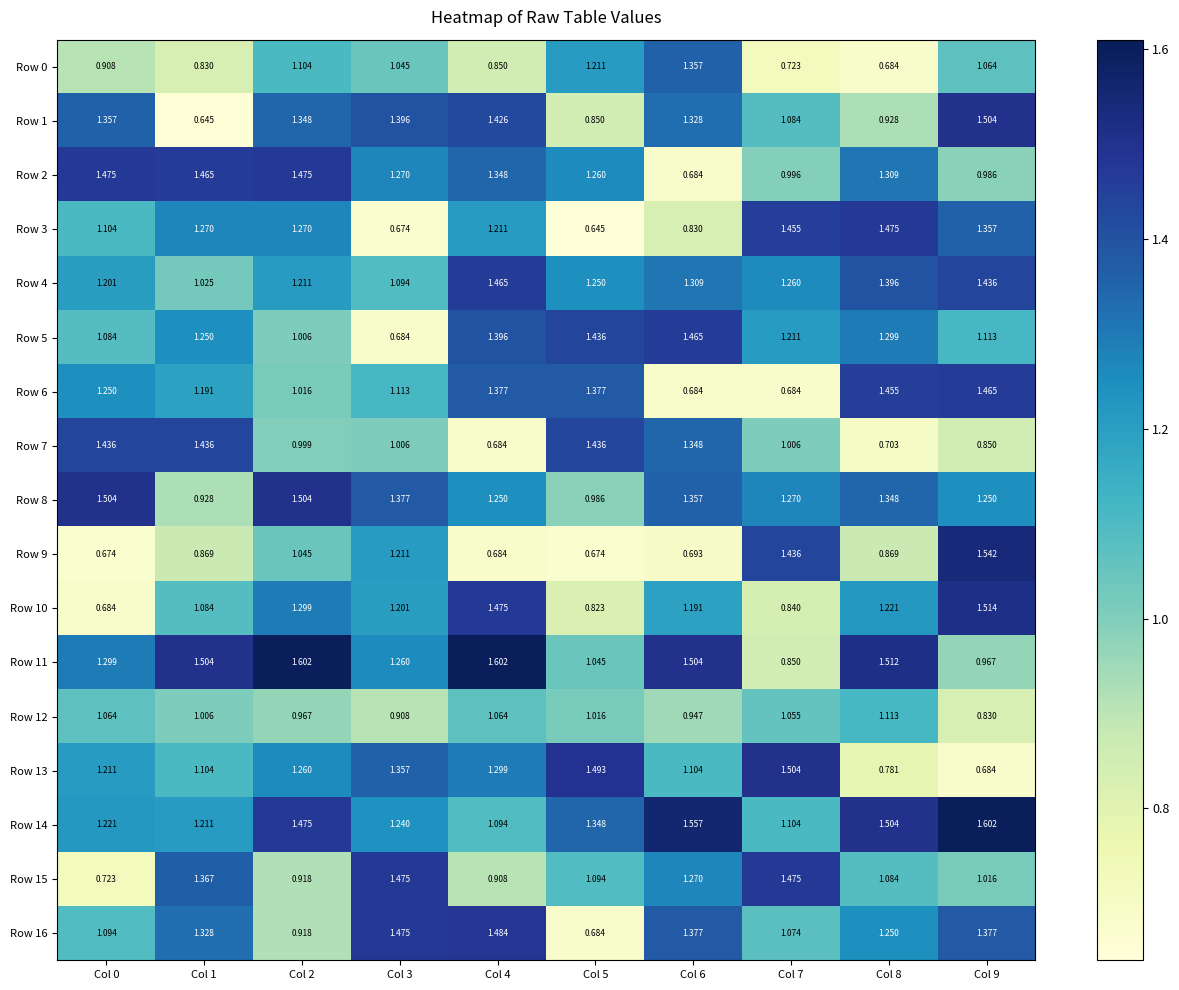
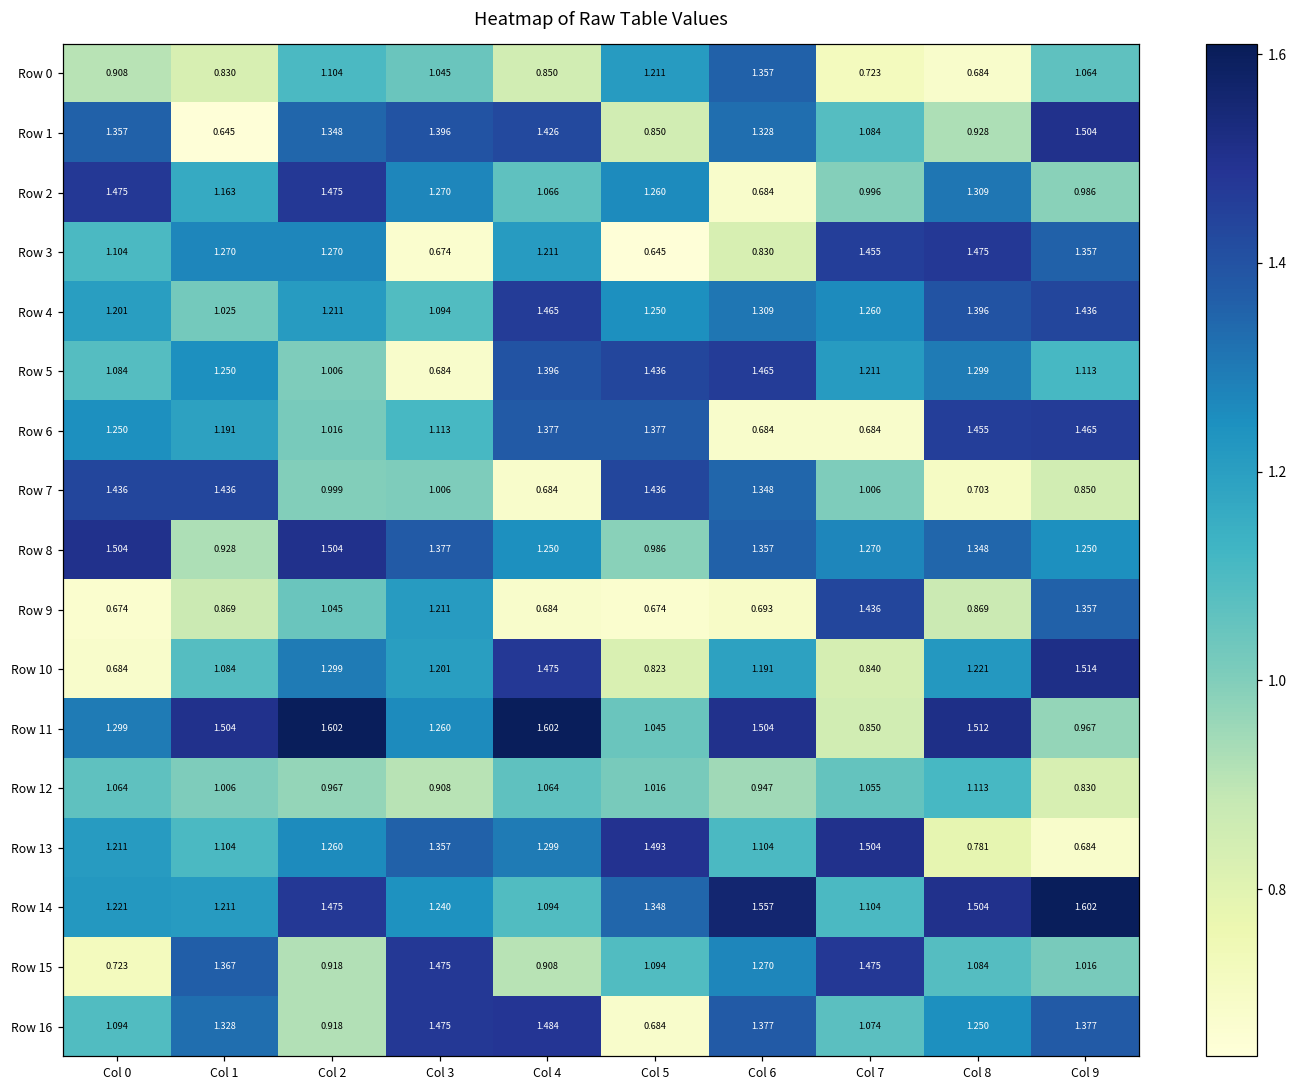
  {
    "Row 0": {
      "Col 0": 0.908,
      "Col 1": 0.830,
      "Col 2": 1.104,
      "Col 3": 1.045,
      "Col 4": 0.850,
      "Col 5": 1.211,
      "Col 6": 1.357,
      "Col 7": 0.723,
      "Col 8": 0.684,
      "Col 9": 1.064
    },
    "Row 1": {
      "Col 0": 1.357,
      "Col 1": 0.645,
      "Col 2": 1.348,
      "Col 3": 1.396,
      "Col 4": 1.426,
      "Col 5": 0.850,
      "Col 6": 1.328,
      "Col 7": 1.084,
      "Col 8": 0.928,
      "Col 9": 1.504
    },
    "Row 2": {
      "Col 0": 1.475,
-     "Col 1": 1.465,
+     "Col 1": 1.163,
      "Col 2": 1.475,
      "Col 3": 1.270,
-     "Col 4": 1.348,
+     "Col 4": 1.066,
      "Col 5": 1.260,
      "Col 6": 0.684,
      "Col 7": 0.996,
      "Col 8": 1.309,
      "Col 9": 0.986
    },
    "Row 3": {
      "Col 0": 1.104,
      "Col 1": 1.270,
      "Col 2": 1.270,
      "Col 3": 0.674,
      "Col 4": 1.211,
      "Col 5": 0.645,
      "Col 6": 0.830,
      "Col 7": 1.455,
      "Col 8": 1.475,
      "Col 9": 1.357
    },
    "Row 4": {
      "Col 0": 1.201,
      "Col 1": 1.025,
      "Col 2": 1.211,
      "Col 3": 1.094,
      "Col 4": 1.465,
      "Col 5": 1.250,
      "Col 6": 1.309,
      "Col 7": 1.260,
      "Col 8": 1.396,
      "Col 9": 1.436
    },
    "Row 5": {
      "Col 0": 1.084,
      "Col 1": 1.250,
      "Col 2": 1.006,
      "Col 3": 0.684,
      "Col 4": 1.396,
      "Col 5": 1.436,
      "Col 6": 1.465,
      "Col 7": 1.211,
      "Col 8": 1.299,
      "Col 9": 1.113
    },
    "Row 6": {
      "Col 0": 1.250,
      "Col 1": 1.191,
      "Col 2": 1.016,
      "Col 3": 1.113,
      "Col 4": 1.377,
      "Col 5": 1.377,
      "Col 6": 0.684,
      "Col 7": 0.684,
      "Col 8": 1.455,
      "Col 9": 1.465
    },
    "Row 7": {
      "Col 0": 1.436,
      "Col 1": 1.436,
      "Col 2": 0.999,
      "Col 3": 1.006,
      "Col 4": 0.684,
      "Col 5": 1.436,
      "Col 6": 1.348,
      "Col 7": 1.006,
      "Col 8": 0.703,
      "Col 9": 0.850
    },
    "Row 8": {
      "Col 0": 1.504,
      "Col 1": 0.928,
      "Col 2": 1.504,
      "Col 3": 1.377,
      "Col 4": 1.250,
      "Col 5": 0.986,
      "Col 6": 1.357,
      "Col 7": 1.270,
      "Col 8": 1.348,
      "Col 9": 1.250
    },
    "Row 9": {
      "Col 0": 0.674,
      "Col 1": 0.869,
      "Col 2": 1.045,
      "Col 3": 1.211,
      "Col 4": 0.684,
      "Col 5": 0.674,
      "Col 6": 0.693,
      "Col 7": 1.436,
      "Col 8": 0.869,
-     "Col 9": 1.542
+     "Col 9": 1.357
    },
    "Row 10": {
      "Col 0": 0.684,
      "Col 1": 1.084,
      "Col 2": 1.299,
      "Col 3": 1.201,
      "Col 4": 1.475,
      "Col 5": 0.823,
      "Col 6": 1.191,
      "Col 7": 0.840,
      "Col 8": 1.221,
      "Col 9": 1.514
    },
    "Row 11": {
      "Col 0": 1.299,
      "Col 1": 1.504,
      "Col 2": 1.602,
      "Col 3": 1.260,
      "Col 4": 1.602,
      "Col 5": 1.045,
      "Col 6": 1.504,
      "Col 7": 0.850,
      "Col 8": 1.512,
      "Col 9": 0.967
    },
    "Row 12": {
      "Col 0": 1.064,
      "Col 1": 1.006,
      "Col 2": 0.967,
      "Col 3": 0.908,
      "Col 4": 1.064,
      "Col 5": 1.016,
      "Col 6": 0.947,
      "Col 7": 1.055,
      "Col 8": 1.113,
      "Col 9": 0.830
    },
    "Row 13": {
      "Col 0": 1.211,
      "Col 1": 1.104,
      "Col 2": 1.260,
      "Col 3": 1.357,
      "Col 4": 1.299,
      "Col 5": 1.493,
      "Col 6": 1.104,
      "Col 7": 1.504,
      "Col 8": 0.781,
      "Col 9": 0.684
    },
    "Row 14": {
      "Col 0": 1.221,
      "Col 1": 1.211,
      "Col 2": 1.475,
      "Col 3": 1.240,
      "Col 4": 1.094,
      "Col 5": 1.348,
      "Col 6": 1.557,
      "Col 7": 1.104,
      "Col 8": 1.504,
      "Col 9": 1.602
    },
    "Row 15": {
      "Col 0": 0.723,
      "Col 1": 1.367,
      "Col 2": 0.918,
      "Col 3": 1.475,
      "Col 4": 0.908,
      "Col 5": 1.094,
      "Col 6": 1.270,
      "Col 7": 1.475,
      "Col 8": 1.084,
      "Col 9": 1.016
    },
    "Row 16": {
      "Col 0": 1.094,
      "Col 1": 1.328,
      "Col 2": 0.918,
      "Col 3": 1.475,
      "Col 4": 1.484,
      "Col 5": 0.684,
      "Col 6": 1.377,
      "Col 7": 1.074,
      "Col 8": 1.250,
      "Col 9": 1.377
    }
  }
